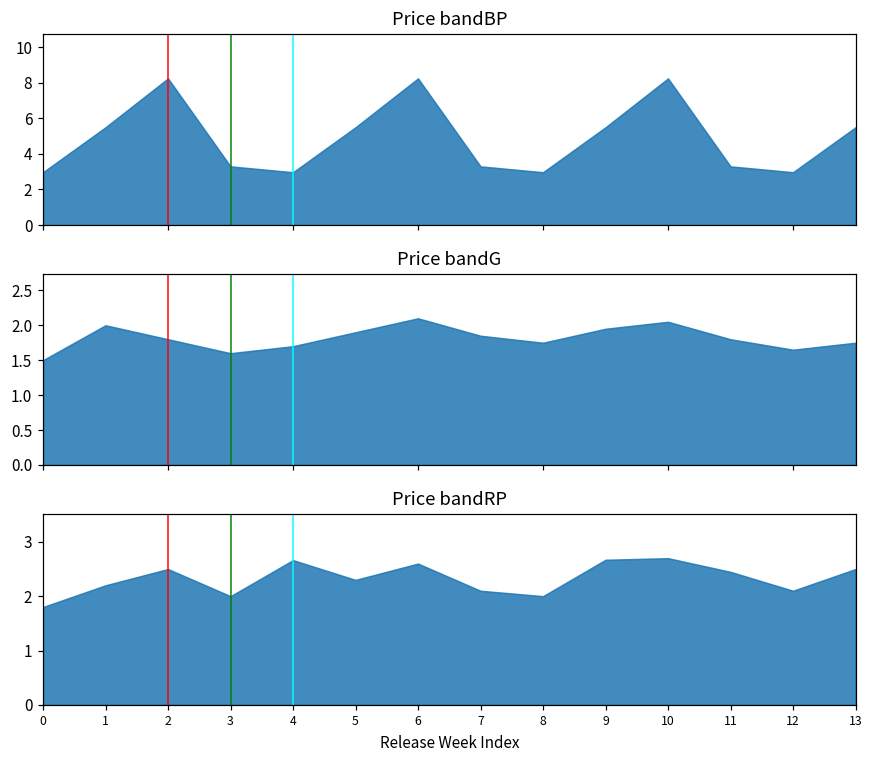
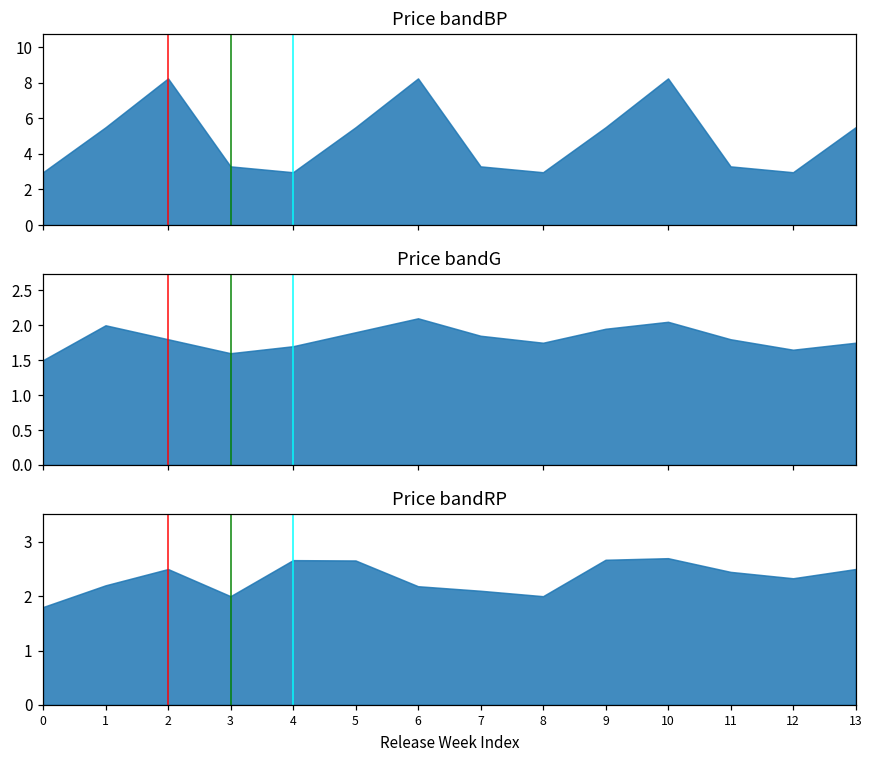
  {
    "Price bandRP": {
      "0": 1.8,
      "1": 2.2,
      "2": 2.5,
      "3": 2.0,
      "4": 2.7,
-     "5": 2.3,
-     "6": 2.6,
+     "5": 2.7,
+     "6": 2.2,
      "7": 2.1,
      "8": 2.0,
      "9": 2.7,
      "10": 2.7,
      "11": 2.4,
-     "12": 2.1,
+     "12": 2.3,
      "13": 2.5
    }
  }
